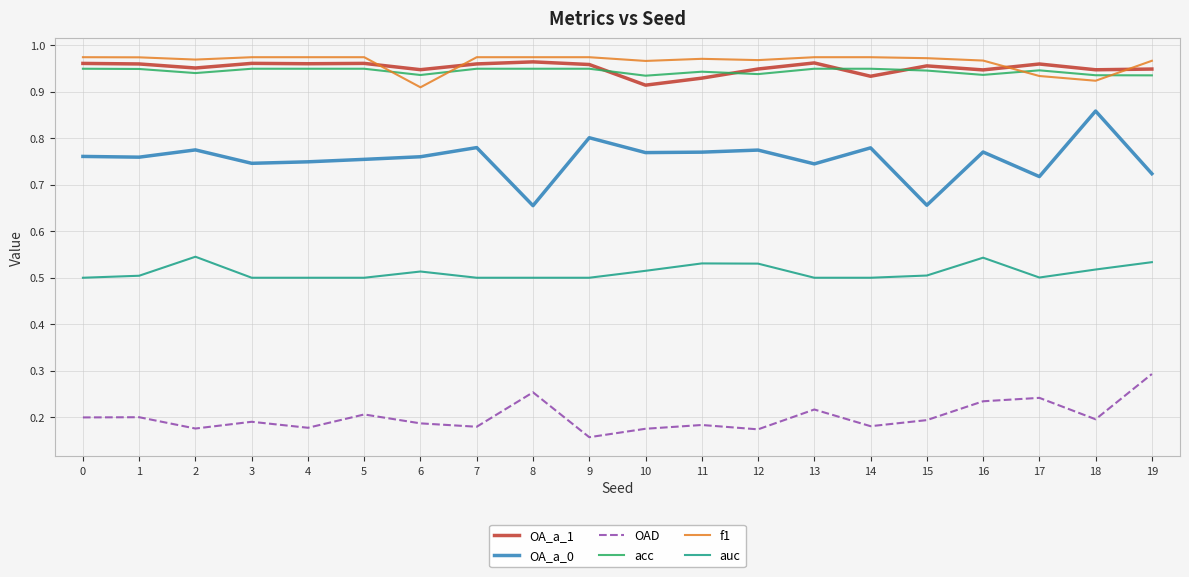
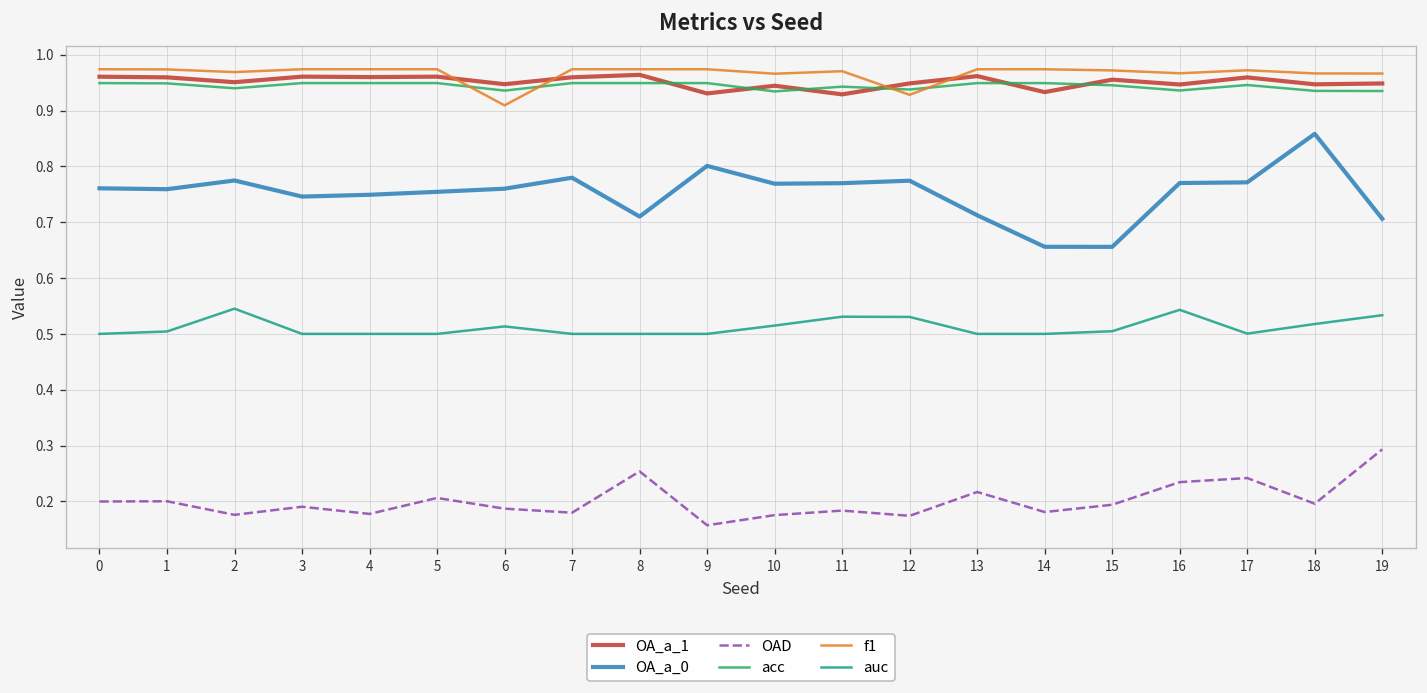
  {
    "OA_a_1": {
      "0": 0.96,
      "1": 0.96,
      "2": 0.95,
      "3": 0.96,
      "4": 0.96,
      "5": 0.96,
      "6": 0.95,
      "7": 0.96,
      "8": 0.96,
-     "9": 0.96,
-     "10": 0.91,
+     "9": 0.93,
+     "10": 0.94,
      "11": 0.93,
      "12": 0.95,
      "13": 0.96,
      "14": 0.93,
      "15": 0.96,
      "16": 0.95,
      "17": 0.96,
      "18": 0.95,
      "19": 0.95
    },
    "OA_a_0": {
      "0": 0.76,
      "1": 0.76,
      "2": 0.77,
      "3": 0.75,
      "4": 0.75,
      "5": 0.75,
      "6": 0.76,
      "7": 0.78,
-     "8": 0.65,
+     "8": 0.71,
      "9": 0.80,
      "10": 0.77,
      "11": 0.77,
      "12": 0.77,
-     "13": 0.74,
-     "14": 0.78,
+     "13": 0.71,
+     "14": 0.66,
      "15": 0.66,
      "16": 0.77,
-     "17": 0.72,
+     "17": 0.77,
      "18": 0.86,
-     "19": 0.72
+     "19": 0.71
    },
    "OAD": {
      "0": 0.20,
      "1": 0.20,
      "2": 0.18,
      "3": 0.19,
      "4": 0.18,
      "5": 0.21,
      "6": 0.19,
      "7": 0.18,
      "8": 0.25,
      "9": 0.16,
      "10": 0.18,
      "11": 0.18,
      "12": 0.17,
      "13": 0.22,
      "14": 0.18,
      "15": 0.19,
      "16": 0.23,
      "17": 0.24,
      "18": 0.20,
      "19": 0.29
    },
    "f1": {
      "0": 0.97,
      "1": 0.97,
      "2": 0.97,
      "3": 0.97,
      "4": 0.97,
      "5": 0.97,
      "6": 0.91,
      "7": 0.97,
      "8": 0.97,
      "9": 0.97,
      "10": 0.97,
      "11": 0.97,
-     "12": 0.97,
+     "12": 0.93,
      "13": 0.97,
      "14": 0.97,
      "15": 0.97,
      "16": 0.97,
-     "17": 0.93,
-     "18": 0.92,
+     "17": 0.97,
+     "18": 0.97,
      "19": 0.97
    }
  }
